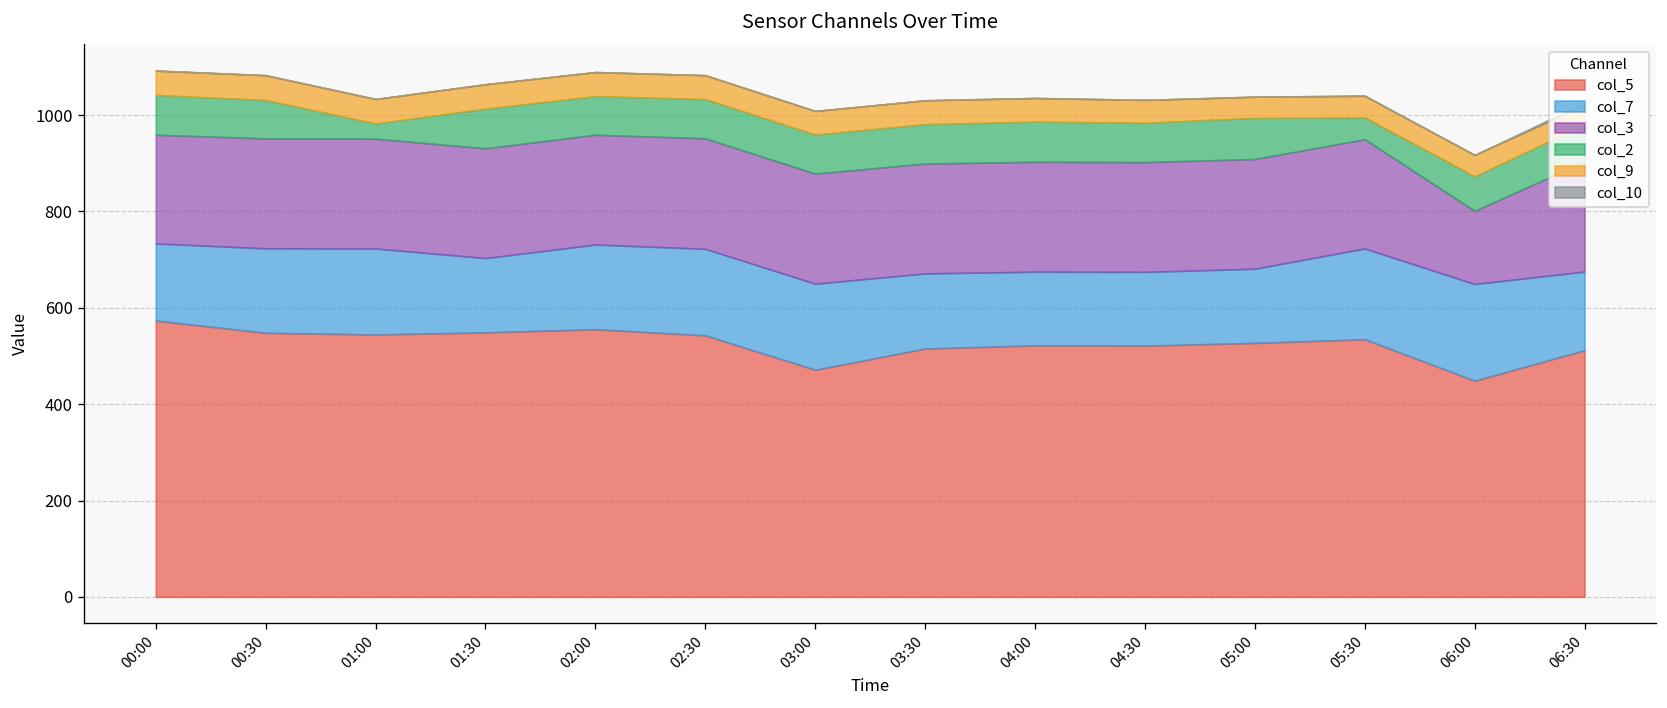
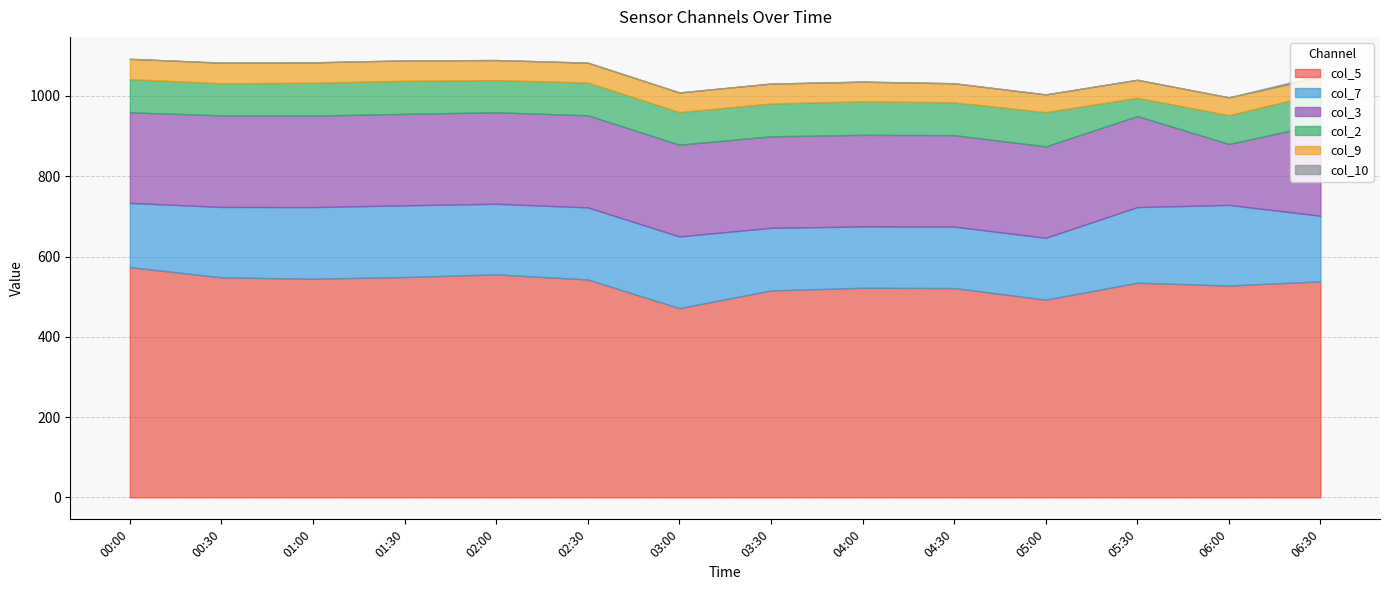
  {
    "col_5": {
      "00:00": 570,
      "00:30": 550,
      "01:00": 540,
      "01:30": 550,
      "02:00": 560,
      "02:30": 540,
      "03:00": 470,
      "03:30": 520,
      "04:00": 520,
      "04:30": 520,
-     "05:00": 530,
+     "05:00": 490,
      "05:30": 530,
-     "06:00": 450,
-     "06:30": 510
+     "06:00": 530,
+     "06:30": 540
    },
    "col_7": {
      "00:00": 160,
      "00:30": 180,
      "01:00": 180,
-     "01:30": 150,
+     "01:30": 180,
      "02:00": 180,
      "02:30": 180,
      "03:00": 180,
      "03:30": 160,
      "04:00": 150,
      "04:30": 150,
      "05:00": 150,
      "05:30": 190,
      "06:00": 200,
      "06:30": 160
    },
    "col_3": {
      "00:00": 230,
      "00:30": 230,
      "01:00": 230,
      "01:30": 230,
      "02:00": 230,
      "02:30": 230,
      "03:00": 230,
      "03:30": 230,
      "04:00": 230,
      "04:30": 230,
      "05:00": 230,
      "05:30": 230,
      "06:00": 150
    },
    "col_2": {
      "00:00": 80,
      "00:30": 80,
-     "01:00": 30,
+     "01:00": 80,
      "01:30": 80,
      "02:00": 80,
      "02:30": 80,
      "03:00": 80,
      "03:30": 80,
      "04:00": 80,
      "04:30": 80,
      "05:00": 90,
      "05:30": 50,
      "06:00": 70
    }
  }
